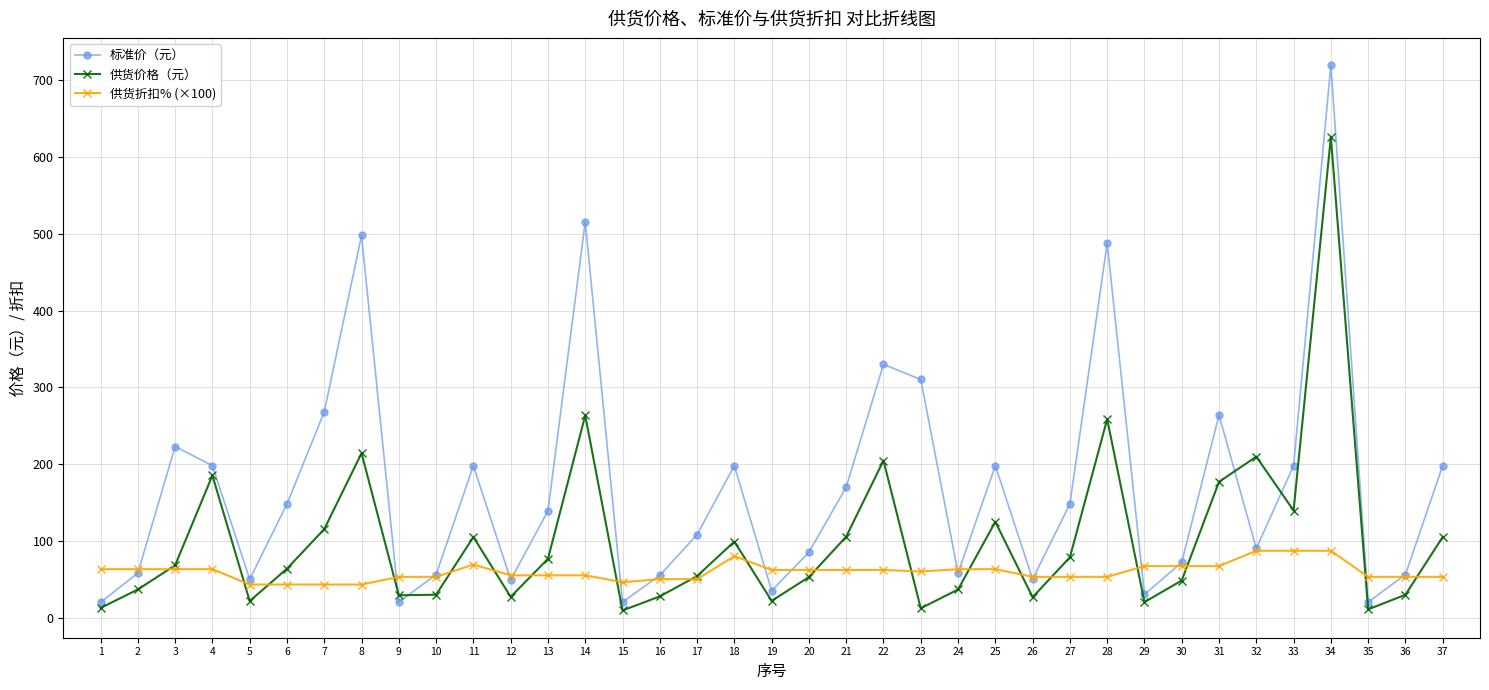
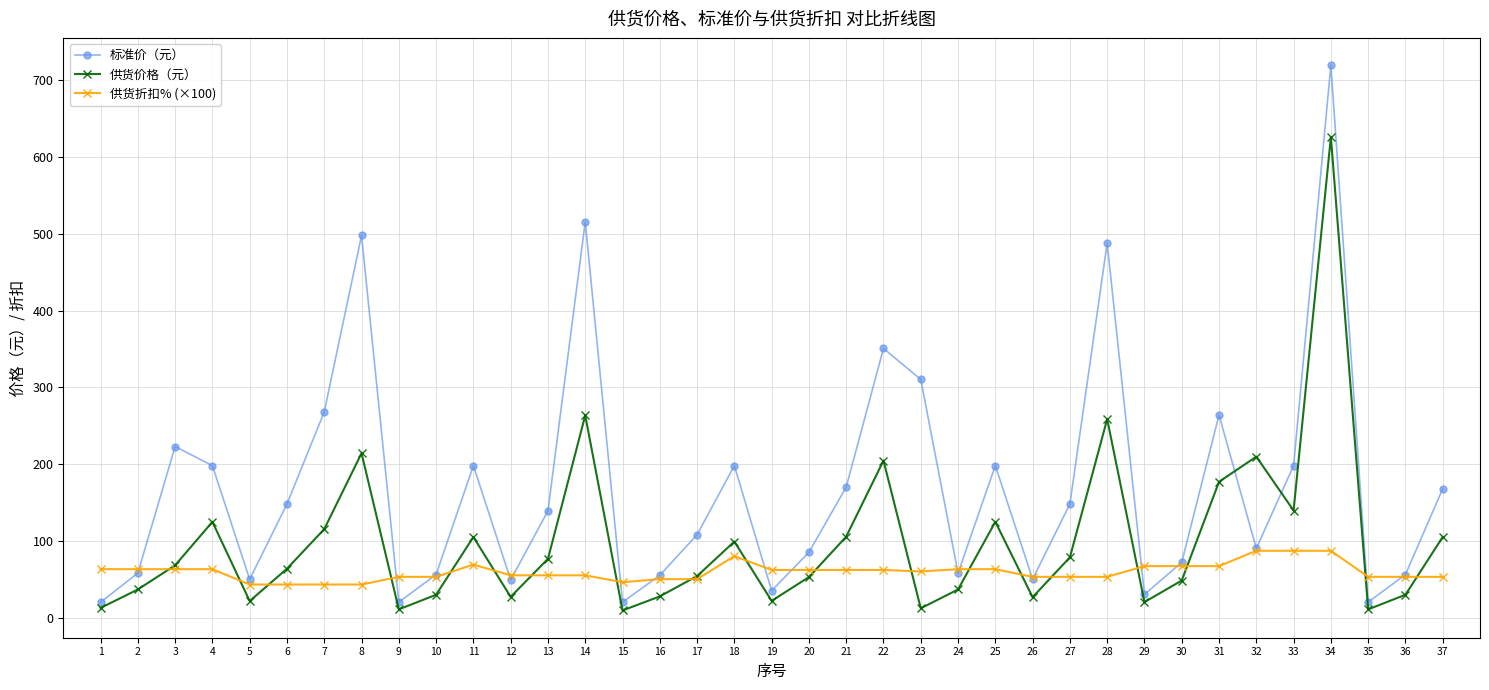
  {
    "标准价（元）": {
      "1": 20,
      "2": 60,
      "3": 220,
      "4": 200,
      "5": 50,
      "6": 150,
      "7": 270,
      "8": 500,
      "9": 20,
      "11": 200,
      "12": 50,
      "13": 140,
      "14": 520,
      "15": 20,
      "16": 60,
      "17": 110,
      "18": 200,
      "19": 40,
      "20": 90,
      "21": 170,
-     "22": 330,
+     "22": 350,
      "23": 310,
      "24": 60,
      "25": 200,
      "27": 150,
      "28": 490,
      "29": 30,
      "30": 70,
      "31": 260,
      "33": 200,
      "34": 720,
      "35": 20,
-     "37": 200
+     "37": 170
    },
    "供货价格（元）": {
      "1": 10,
      "2": 40,
      "3": 70,
-     "4": 190,
+     "4": 120,
      "5": 20,
      "6": 60,
      "7": 120,
      "8": 210,
-     "9": 30,
+     "9": 10,
      "10": 30,
      "11": 100,
      "12": 30,
      "13": 80,
      "14": 260,
      "15": 10,
      "16": 30,
      "17": 50,
      "18": 100,
      "19": 20,
      "20": 50,
      "21": 110,
      "22": 200,
      "23": 10,
      "24": 40,
      "25": 120,
      "26": 30,
      "27": 80,
      "28": 260,
      "29": 20,
      "30": 50,
      "31": 180,
      "32": 210,
      "33": 140,
      "34": 630,
      "35": 10,
      "36": 30,
      "37": 100
    },
    "供货折扣% (×100)": {
      "1": 60,
      "2": 60,
      "3": 60,
      "4": 60,
      "5": 40,
      "6": 40,
      "7": 40,
      "8": 40,
      "9": 50,
      "11": 70,
      "12": 60,
      "13": 60,
      "14": 60,
      "15": 50,
      "16": 50,
      "17": 50,
      "18": 80,
      "19": 60,
      "20": 60,
      "21": 60,
      "22": 60,
      "23": 60,
      "24": 60,
      "25": 60,
      "27": 50,
      "28": 50,
      "29": 70,
      "30": 70,
      "31": 70,
      "33": 90,
      "34": 90,
      "35": 50,
      "37": 50
    }
  }
